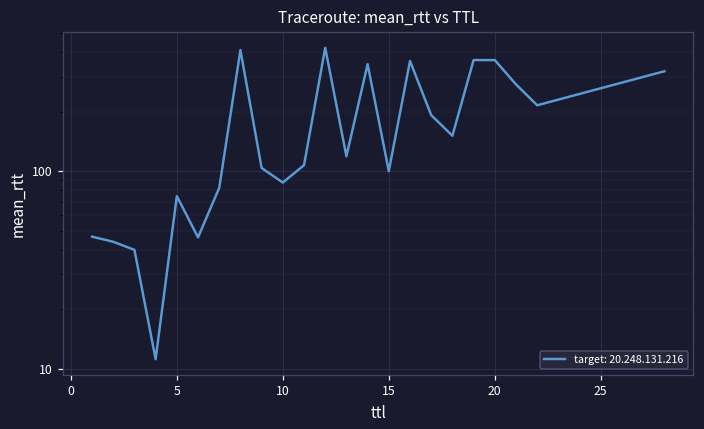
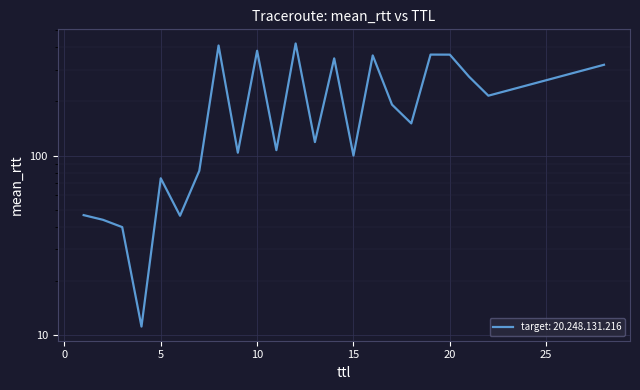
  {
    "5": 75,
-   "10": 90,
+   "10": 380,
    "15": 100,
    "20": 360
  }
